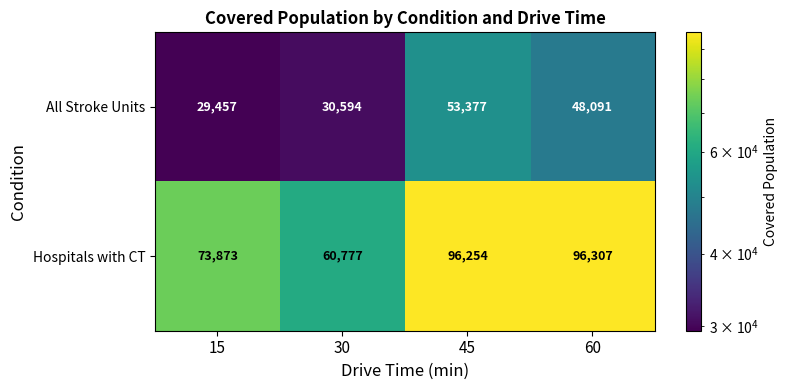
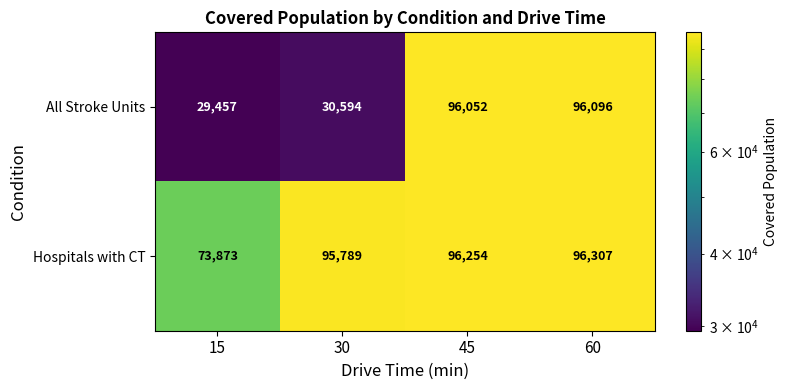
  {
    "All Stroke Units": {
      "15": "29,457",
      "30": "30,594",
-     "45": "53,377",
-     "60": "48,091"
+     "45": "96,052",
+     "60": "96,096"
    },
    "Hospitals with CT": {
      "15": "73,873",
-     "30": "60,777",
+     "30": "95,789",
      "45": "96,254",
      "60": "96,307"
    }
  }
